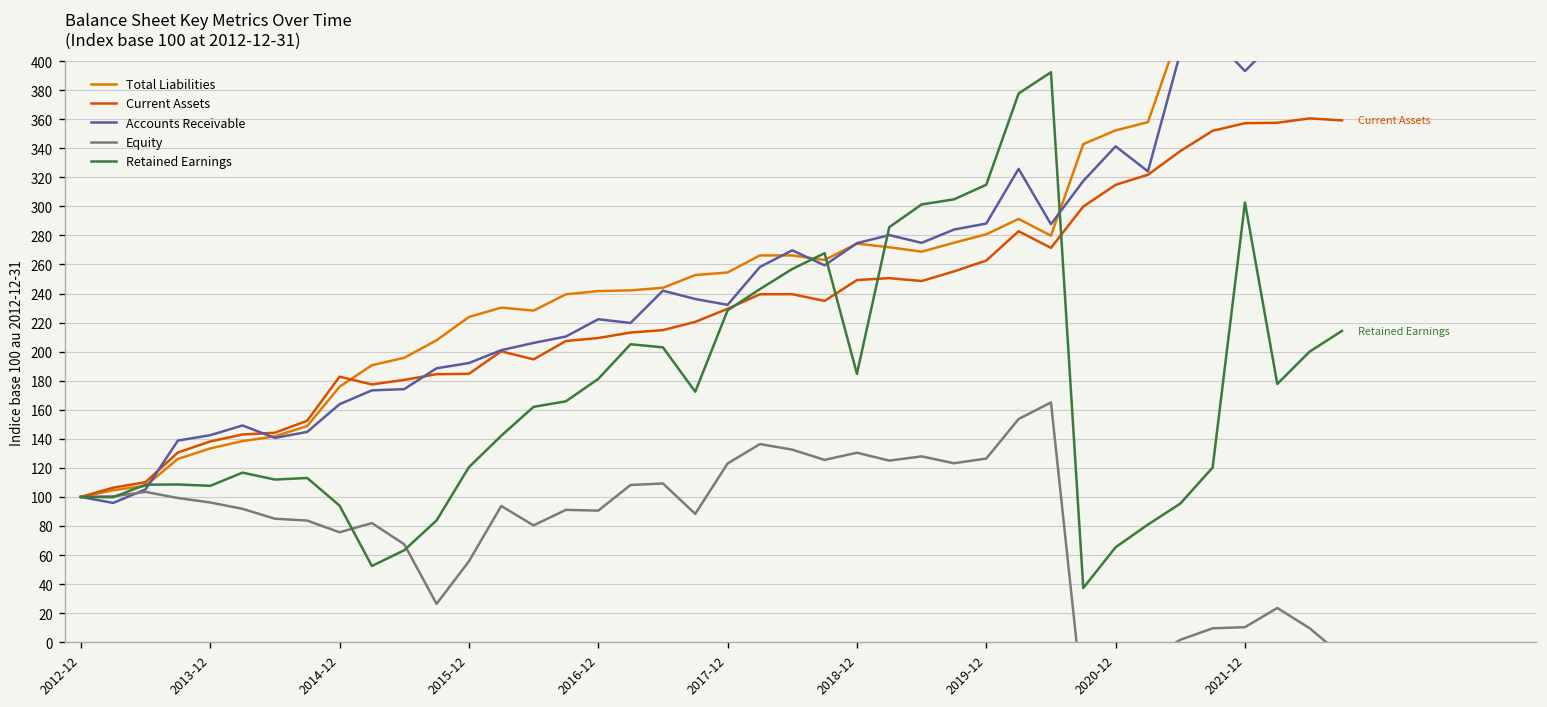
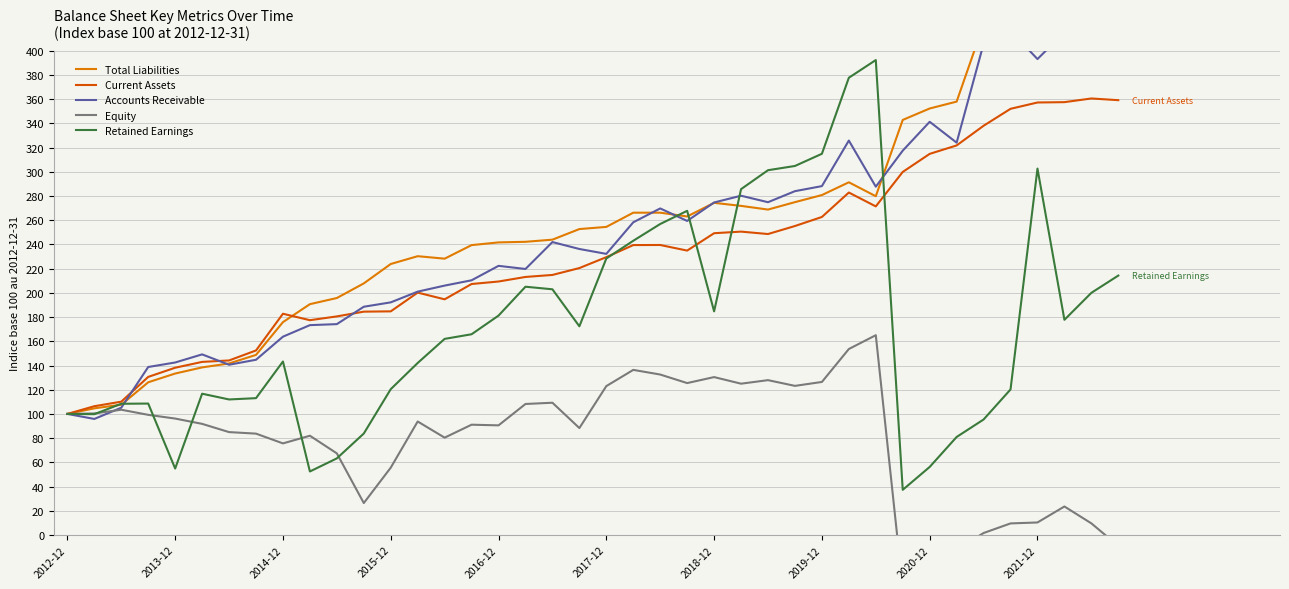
  {
    "Retained Earnings": {
-     "2013-12": 108,
-     "2014-12": 94,
+     "2013-12": 55,
+     "2014-12": 143,
      "2015-12": 120,
      "2016-12": 181,
      "2018-12": 185,
      "2019-12": 315,
-     "2020-12": 65,
+     "2020-12": 56,
      "2021-12": 303
    }
  }
